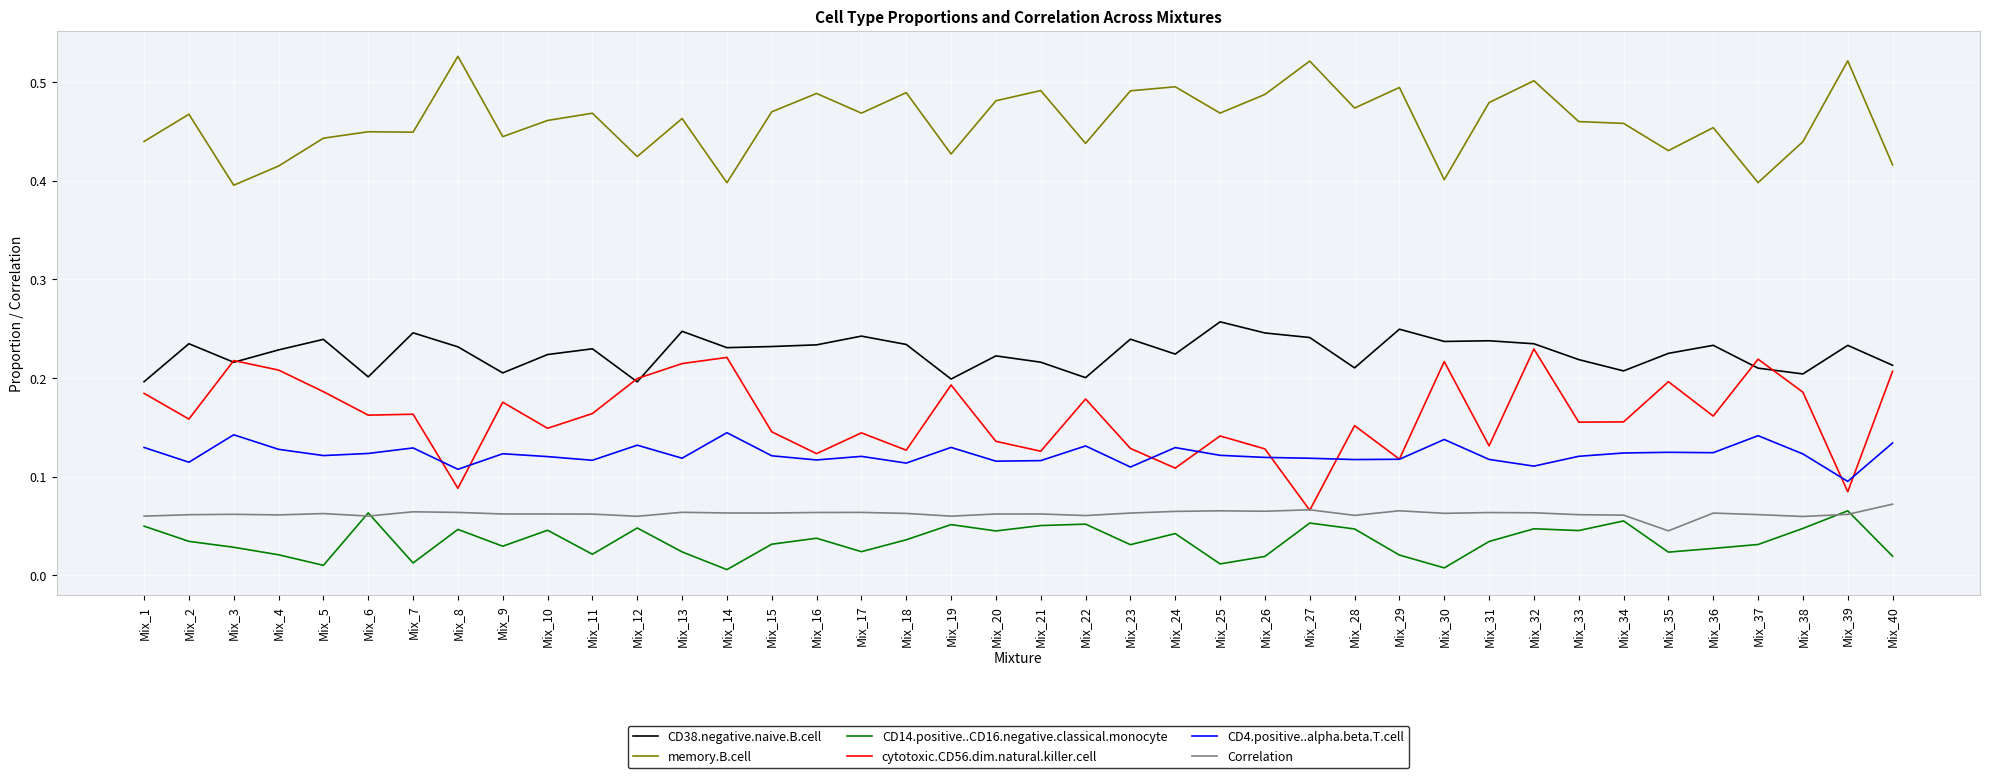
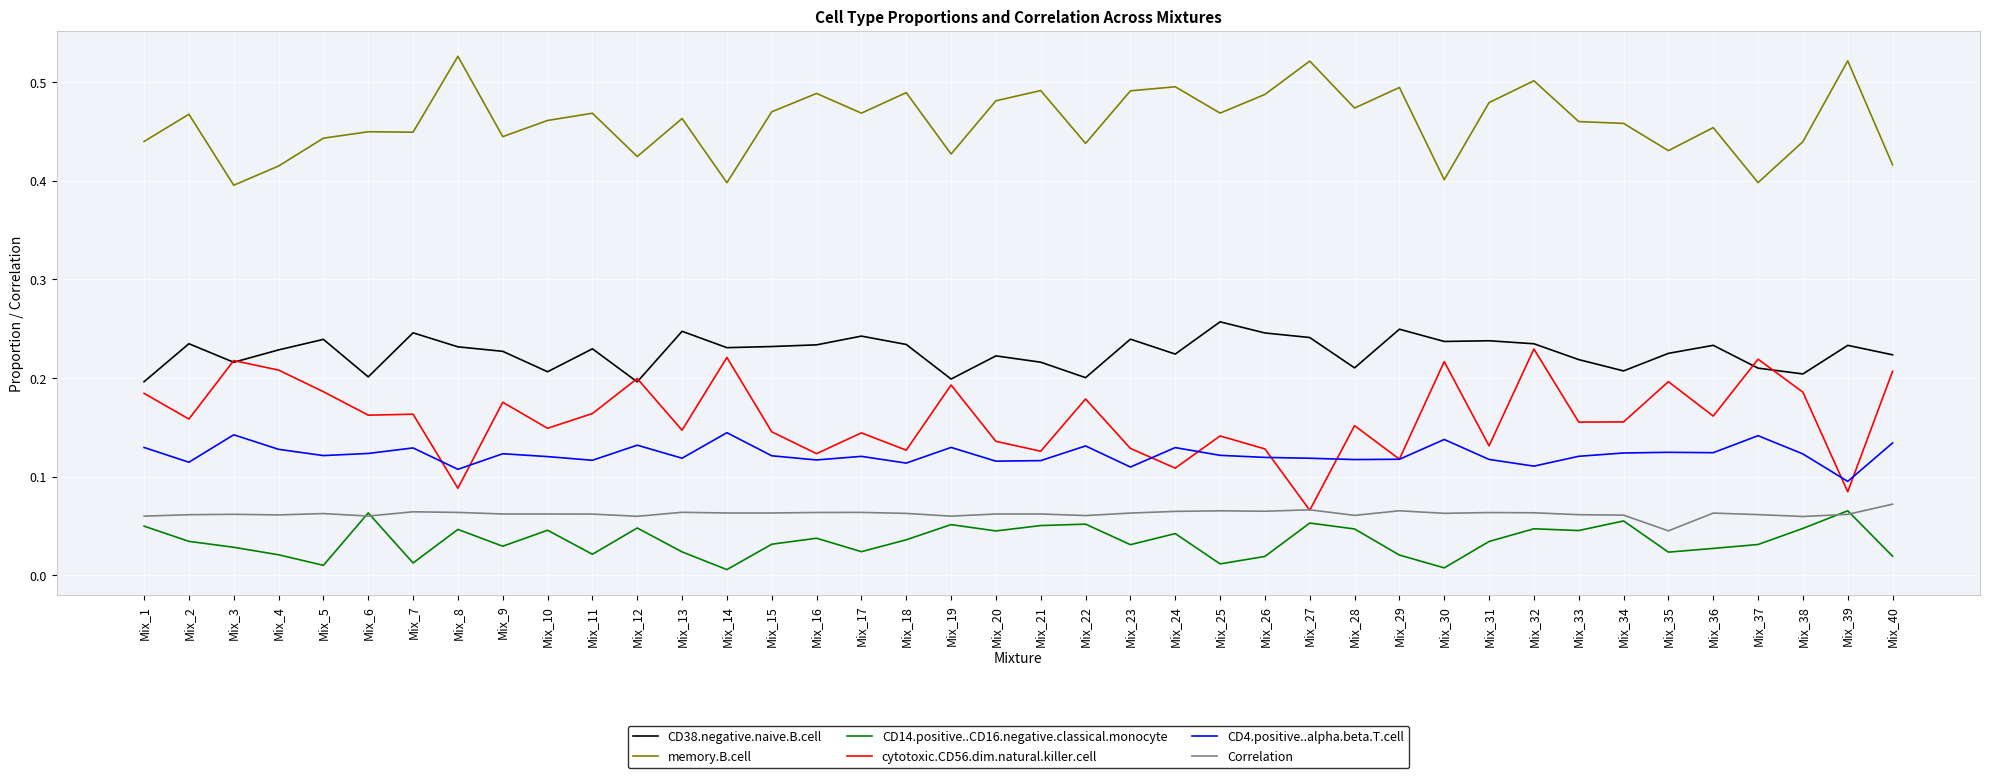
  {
    "CD38.negative.naive.B.cell": {
      "Mix_1": 0.20,
      "Mix_2": 0.23,
      "Mix_4": 0.23,
      "Mix_5": 0.24,
      "Mix_6": 0.20,
      "Mix_7": 0.25,
      "Mix_8": 0.23,
-     "Mix_9": 0.21,
-     "Mix_10": 0.22,
+     "Mix_9": 0.23,
+     "Mix_10": 0.21,
      "Mix_11": 0.23,
      "Mix_12": 0.20,
      "Mix_13": 0.25,
      "Mix_14": 0.23,
      "Mix_15": 0.23,
      "Mix_16": 0.23,
      "Mix_17": 0.24,
      "Mix_18": 0.23,
      "Mix_19": 0.20,
      "Mix_20": 0.22,
      "Mix_21": 0.22,
      "Mix_22": 0.20,
      "Mix_23": 0.24,
      "Mix_24": 0.22,
      "Mix_25": 0.26,
      "Mix_26": 0.25,
      "Mix_27": 0.24,
      "Mix_28": 0.21,
      "Mix_29": 0.25,
      "Mix_30": 0.24,
      "Mix_31": 0.24,
      "Mix_32": 0.23,
      "Mix_33": 0.22,
      "Mix_34": 0.21,
      "Mix_35": 0.23,
      "Mix_36": 0.23,
      "Mix_37": 0.21,
      "Mix_38": 0.20,
      "Mix_39": 0.23,
-     "Mix_40": 0.21
+     "Mix_40": 0.22
    },
    "cytotoxic.CD56.dim.natural.killer.cell": {
      "Mix_1": 0.18,
      "Mix_2": 0.16,
      "Mix_4": 0.21,
      "Mix_5": 0.19,
      "Mix_6": 0.16,
      "Mix_7": 0.16,
      "Mix_8": 0.09,
      "Mix_9": 0.18,
      "Mix_10": 0.15,
      "Mix_11": 0.16,
      "Mix_12": 0.20,
-     "Mix_13": 0.21,
+     "Mix_13": 0.15,
      "Mix_14": 0.22,
      "Mix_15": 0.15,
      "Mix_16": 0.12,
      "Mix_17": 0.14,
      "Mix_18": 0.13,
      "Mix_19": 0.19,
      "Mix_20": 0.14,
      "Mix_21": 0.13,
      "Mix_22": 0.18,
      "Mix_23": 0.13,
      "Mix_24": 0.11,
      "Mix_25": 0.14,
      "Mix_26": 0.13,
      "Mix_28": 0.15,
      "Mix_30": 0.22,
      "Mix_31": 0.13,
      "Mix_32": 0.23,
      "Mix_33": 0.16,
      "Mix_34": 0.16,
      "Mix_35": 0.20,
      "Mix_36": 0.16,
      "Mix_37": 0.22,
      "Mix_38": 0.19,
      "Mix_39": 0.08,
      "Mix_40": 0.21
    }
  }
